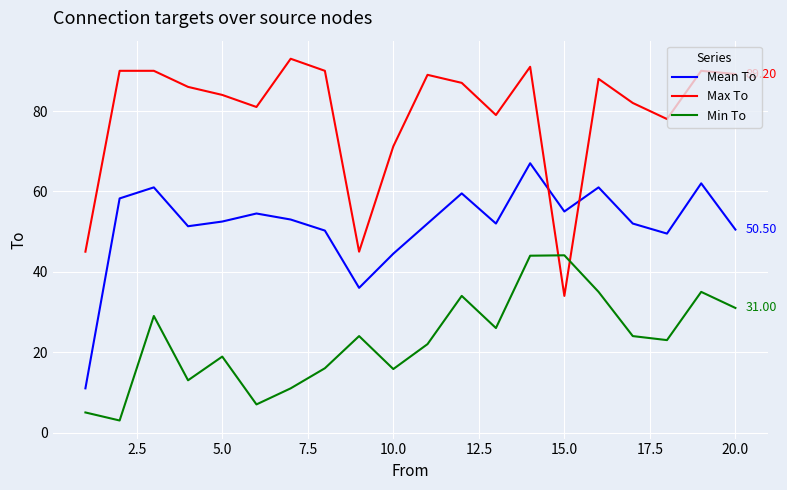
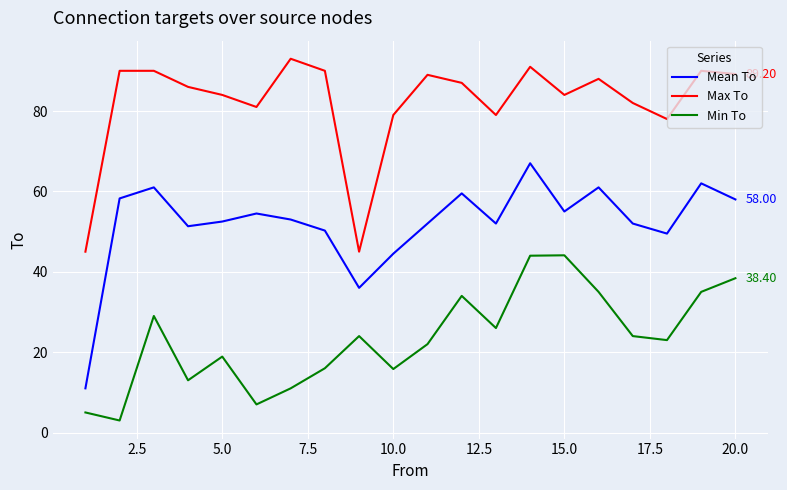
  {
    "Mean To": {
-     "20.0": 50.50
+     "20.0": 58.00
    },
    "Max To": {
      "5.0": 84,
-     "10.0": 71,
-     "15.0": 34
+     "10.0": 79,
+     "15.0": 84
    },
    "Min To": {
-     "20.0": 31.00
+     "20.0": 38.40
    }
  }
